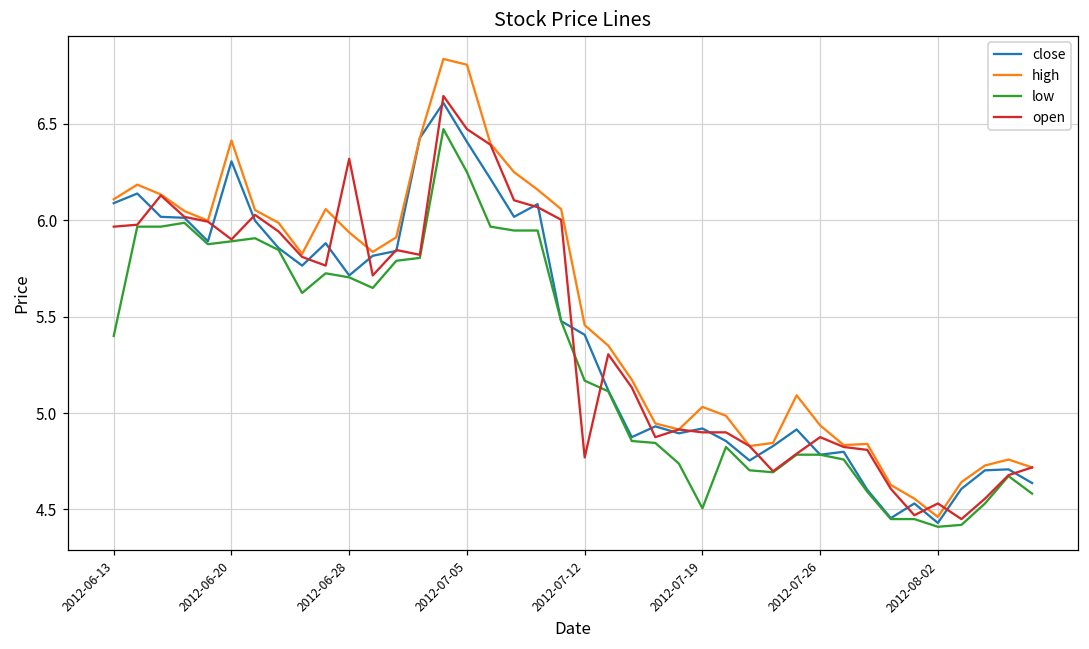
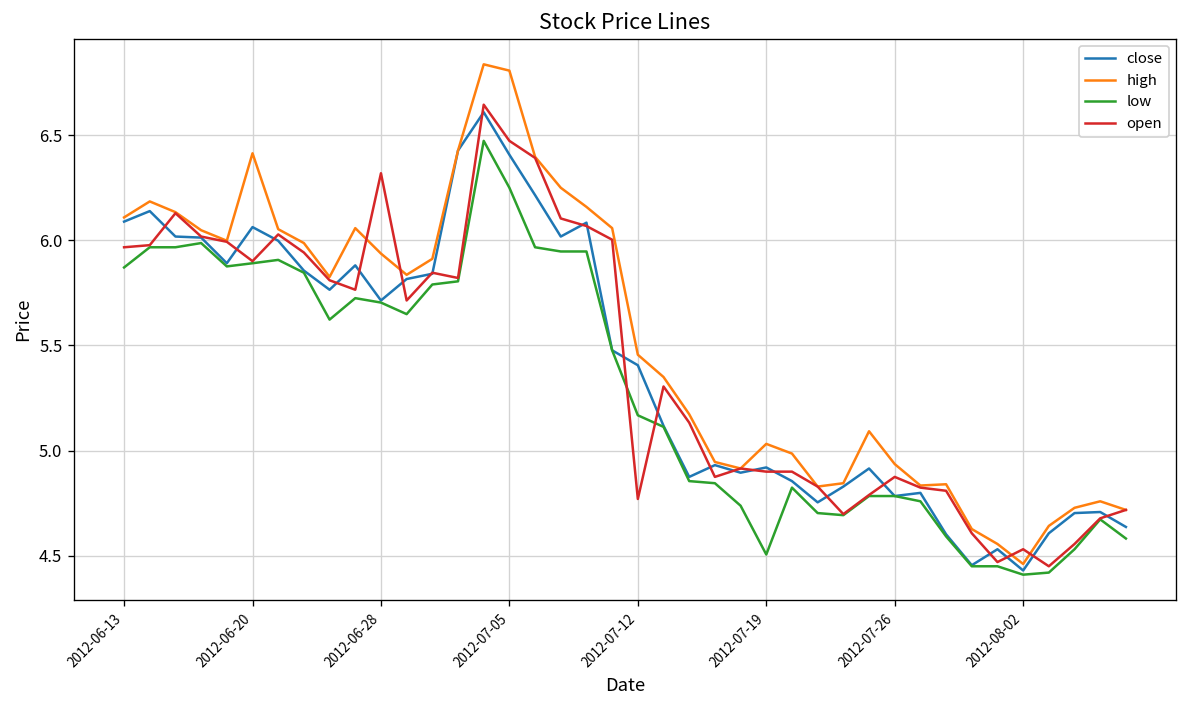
  {
    "close": {
      "2012-06-13": 6.09,
-     "2012-06-20": 6.31,
+     "2012-06-20": 6.06,
      "2012-07-05": 6.41,
      "2012-07-12": 5.41,
      "2012-07-19": 4.92,
      "2012-08-02": 4.43
    },
    "high": {
      "2012-06-13": 6.11,
      "2012-06-20": 6.41,
      "2012-06-28": 5.94,
      "2012-07-05": 6.81,
      "2012-07-12": 5.46,
      "2012-07-19": 5.03,
      "2012-07-26": 4.94,
      "2012-08-02": 4.46
    },
    "low": {
-     "2012-06-13": 5.40,
+     "2012-06-13": 5.87,
      "2012-07-05": 6.25,
      "2012-07-12": 5.17,
      "2012-07-19": 4.51,
      "2012-08-02": 4.41
    },
    "open": {
      "2012-06-13": 5.97,
      "2012-06-28": 6.32,
      "2012-07-05": 6.47,
      "2012-07-12": 4.77,
      "2012-07-19": 4.90,
      "2012-07-26": 4.88,
      "2012-08-02": 4.53
    }
  }
